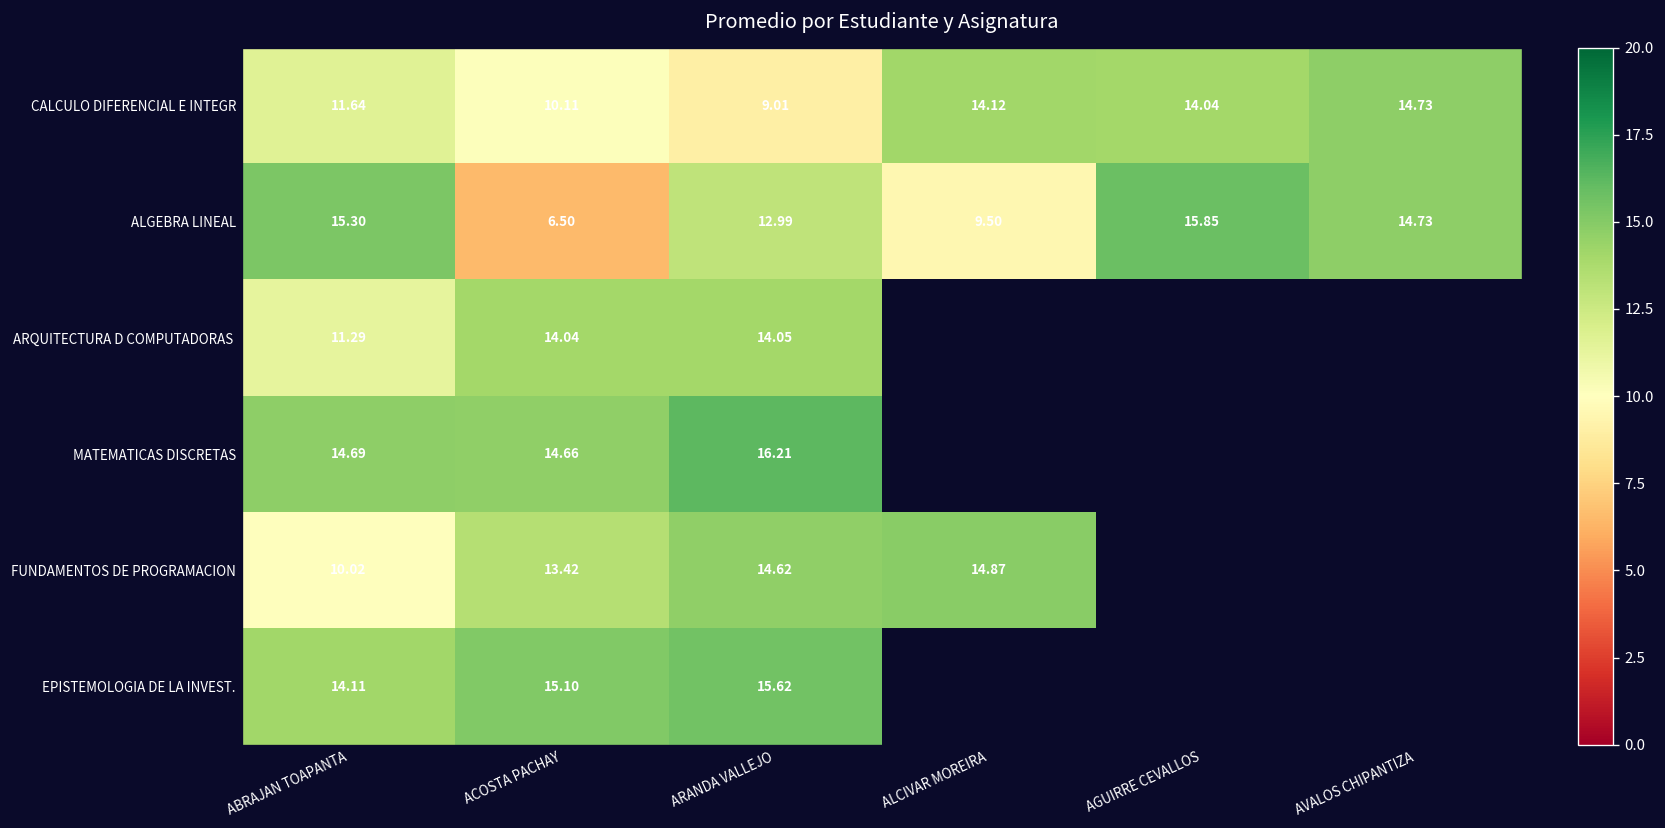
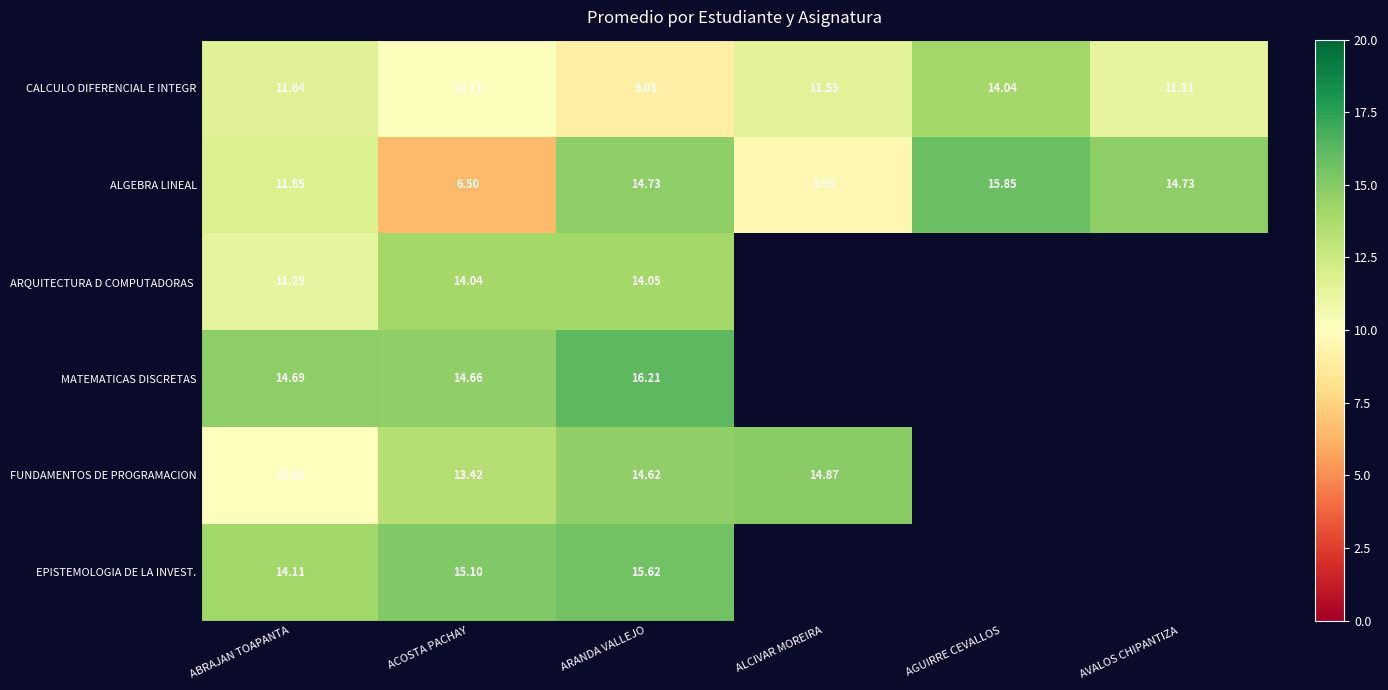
  {
    "CALCULO DIFERENCIAL E INTEGR": {
      "ABRAJAN TOAPANTA": 11.64,
      "ACOSTA PACHAY": 10.11,
      "ARANDA VALLEJO": 9.01,
-     "ALCIVAR MOREIRA": 14.12,
+     "ALCIVAR MOREIRA": 11.55,
      "AGUIRRE CEVALLOS": 14.04,
-     "AVALOS CHIPANTIZA": 14.73
+     "AVALOS CHIPANTIZA": 11.31
    },
    "ALGEBRA LINEAL": {
-     "ABRAJAN TOAPANTA": 15.30,
+     "ABRAJAN TOAPANTA": 11.85,
      "ACOSTA PACHAY": 6.50,
-     "ARANDA VALLEJO": 12.99,
+     "ARANDA VALLEJO": 14.73,
      "ALCIVAR MOREIRA": 9.50,
      "AGUIRRE CEVALLOS": 15.85,
      "AVALOS CHIPANTIZA": 14.73
    },
    "ARQUITECTURA D COMPUTADORAS": {
      "ABRAJAN TOAPANTA": 11.29,
      "ACOSTA PACHAY": 14.04,
      "ARANDA VALLEJO": 14.05
    },
    "MATEMATICAS DISCRETAS": {
      "ABRAJAN TOAPANTA": 14.69,
      "ACOSTA PACHAY": 14.66,
      "ARANDA VALLEJO": 16.21
    },
    "FUNDAMENTOS DE PROGRAMACION": {
      "ABRAJAN TOAPANTA": 10.02,
      "ACOSTA PACHAY": 13.42,
      "ARANDA VALLEJO": 14.62,
      "ALCIVAR MOREIRA": 14.87
    },
    "EPISTEMOLOGIA DE LA INVEST.": {
      "ABRAJAN TOAPANTA": 14.11,
      "ACOSTA PACHAY": 15.10,
      "ARANDA VALLEJO": 15.62
    }
  }
